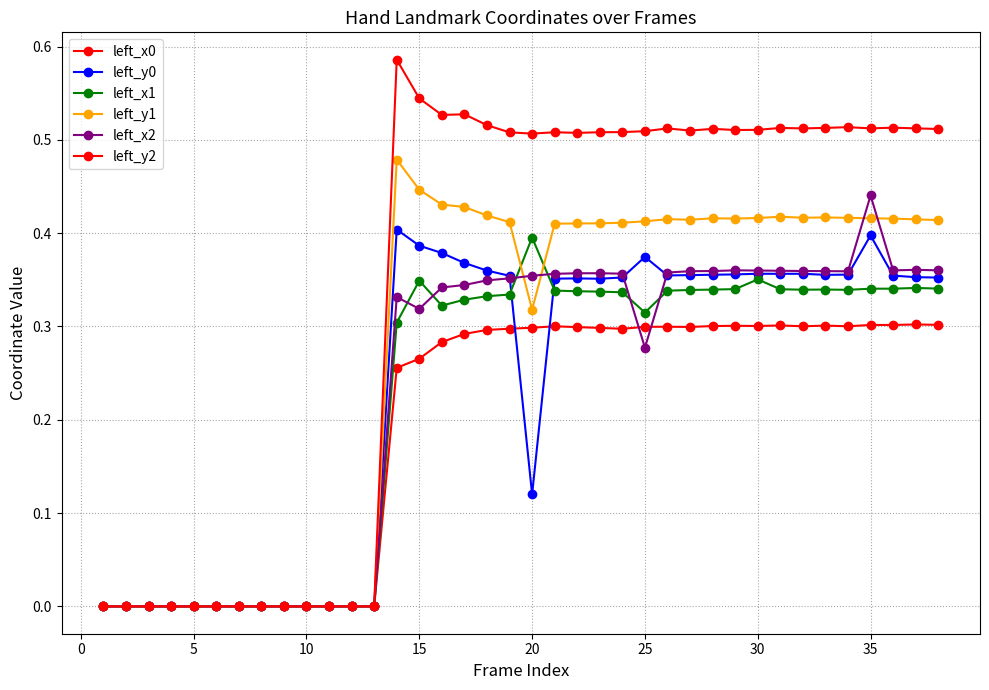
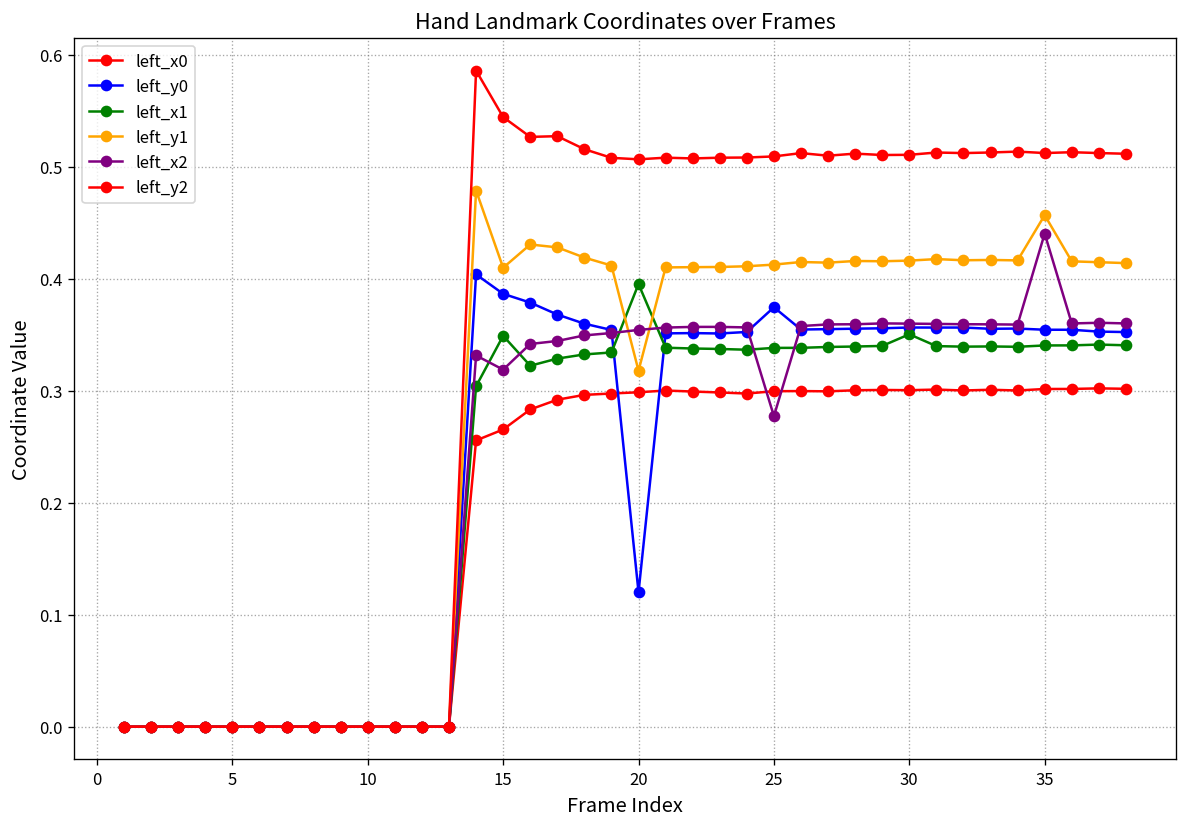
  {
    "left_y0": {
      "15": 0.39,
      "20": 0.12,
      "25": 0.37,
      "30": 0.36,
-     "35": 0.40
+     "35": 0.35
    },
    "left_x1": {
      "15": 0.35,
      "20": 0.40,
-     "25": 0.31,
+     "25": 0.34,
      "30": 0.35,
      "35": 0.34
    },
    "left_y1": {
-     "15": 0.45,
+     "15": 0.41,
      "20": 0.32,
      "25": 0.41,
      "30": 0.42,
-     "35": 0.42
+     "35": 0.46
    },
    "left_x2": {
      "15": 0.32,
      "20": 0.35,
      "25": 0.28,
      "30": 0.36,
      "35": 0.44
    }
  }
